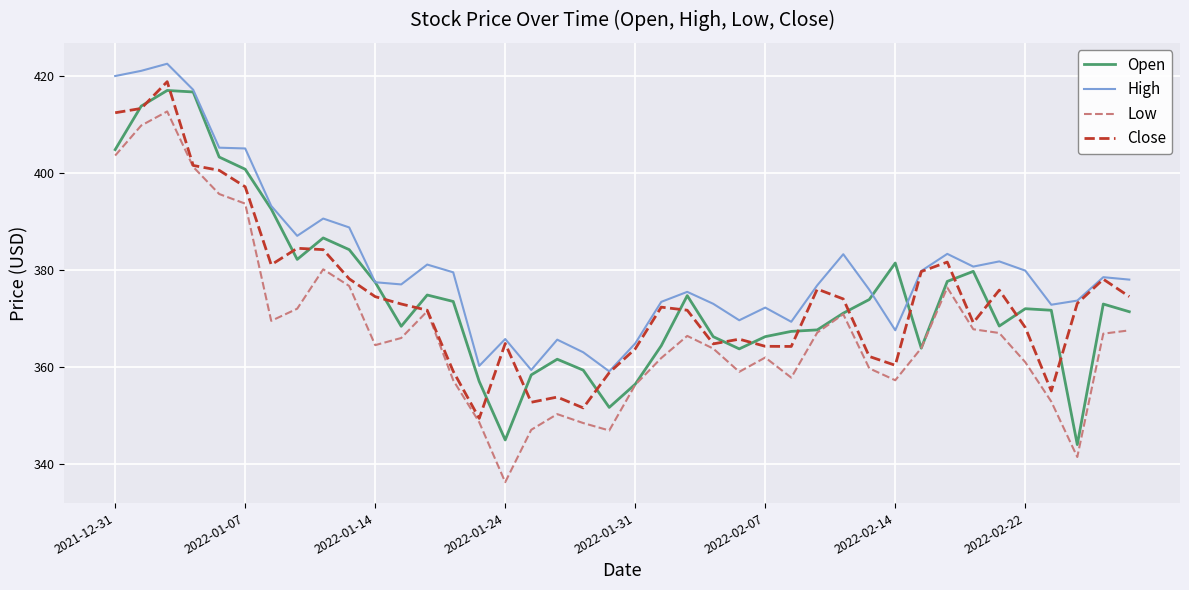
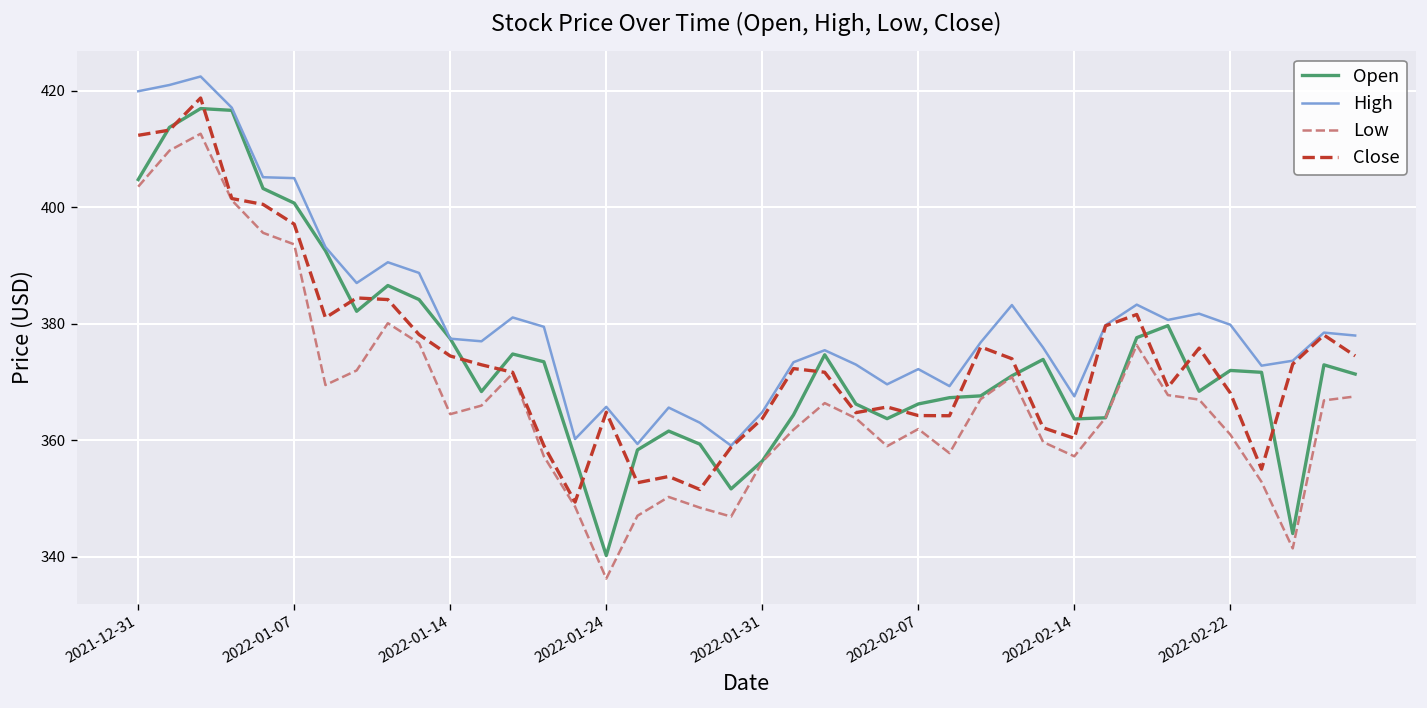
  {
    "Open": {
      "2021-12-31": 405,
      "2022-01-07": 401,
-     "2022-01-24": 345,
+     "2022-01-24": 340,
      "2022-02-07": 366,
-     "2022-02-14": 381,
+     "2022-02-14": 364,
      "2022-02-22": 372
    },
    "High": {
      "2021-12-31": 420,
      "2022-01-07": 405,
      "2022-01-24": 366,
      "2022-01-31": 365,
      "2022-02-07": 372,
      "2022-02-14": 368,
      "2022-02-22": 380
    },
    "Low": {
      "2021-12-31": 404,
      "2022-01-07": 394,
      "2022-01-14": 365,
      "2022-01-24": 336,
      "2022-02-07": 362,
      "2022-02-14": 357,
      "2022-02-22": 361
    },
    "Close": {
      "2021-12-31": 412,
      "2022-01-07": 397,
      "2022-01-14": 374,
      "2022-01-24": 365,
      "2022-01-31": 364,
      "2022-02-07": 364,
      "2022-02-14": 360,
      "2022-02-22": 368
    }
  }
